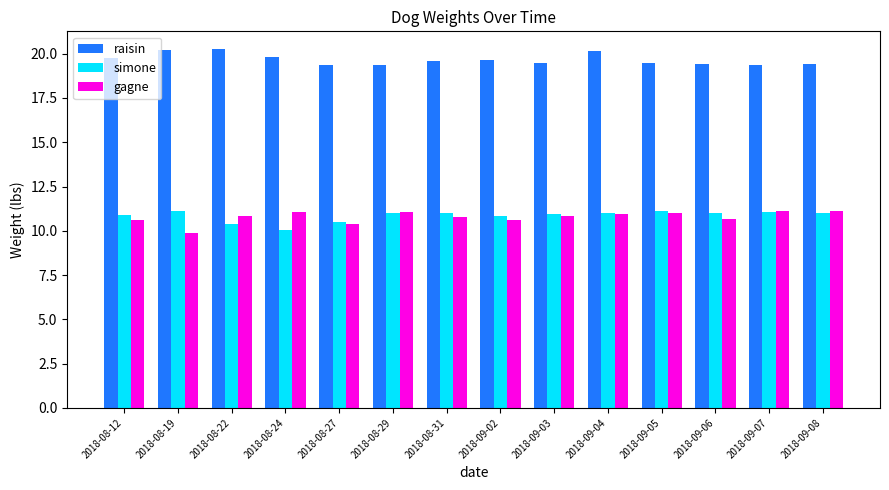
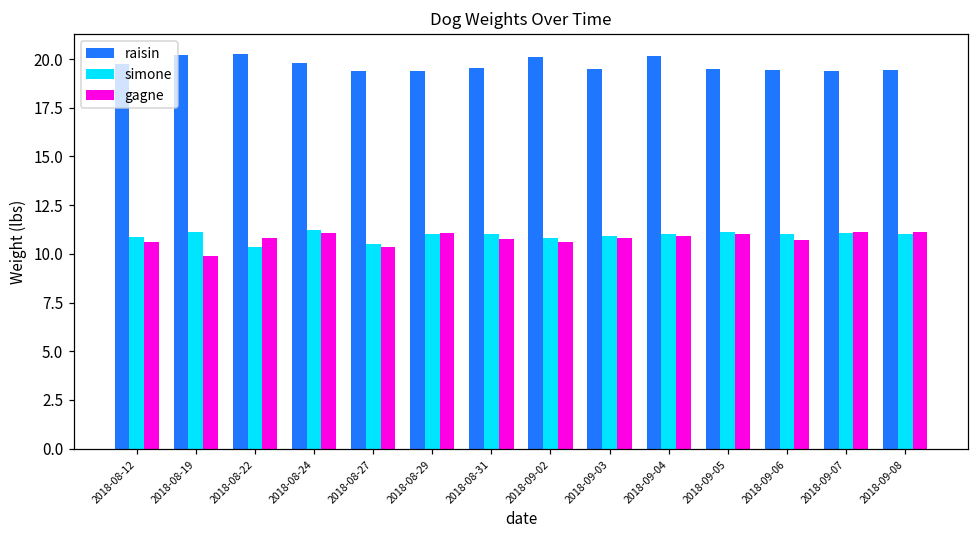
  {
    "raisin": {
      "2018-08-19": 20.2,
      "2018-08-22": 20.3,
      "2018-08-24": 19.8,
      "2018-08-27": 19.4,
      "2018-08-29": 19.4,
      "2018-08-31": 19.6,
-     "2018-09-02": 19.6,
+     "2018-09-02": 20.1,
      "2018-09-03": 19.5,
      "2018-09-04": 20.2,
      "2018-09-05": 19.5,
      "2018-09-06": 19.4,
      "2018-09-07": 19.4,
      "2018-09-08": 19.4
    },
    "simone": {
      "2018-08-12": 10.9,
      "2018-08-19": 11.1,
      "2018-08-22": 10.4,
-     "2018-08-24": 10.1,
+     "2018-08-24": 11.3,
      "2018-08-27": 10.5,
      "2018-08-29": 11.0,
      "2018-08-31": 11.0,
      "2018-09-02": 10.8,
      "2018-09-03": 10.9,
      "2018-09-04": 11.0,
      "2018-09-05": 11.1,
      "2018-09-06": 11.0,
      "2018-09-07": 11.1,
      "2018-09-08": 11.0
    },
    "gagne": {
      "2018-08-12": 10.6,
      "2018-08-19": 9.9,
      "2018-08-22": 10.8,
      "2018-08-24": 11.1,
      "2018-08-27": 10.4,
      "2018-08-29": 11.1,
      "2018-08-31": 10.8,
      "2018-09-02": 10.6,
      "2018-09-03": 10.8,
      "2018-09-04": 10.9,
      "2018-09-05": 11.0,
      "2018-09-06": 10.7,
      "2018-09-07": 11.1,
      "2018-09-08": 11.1
    }
  }
